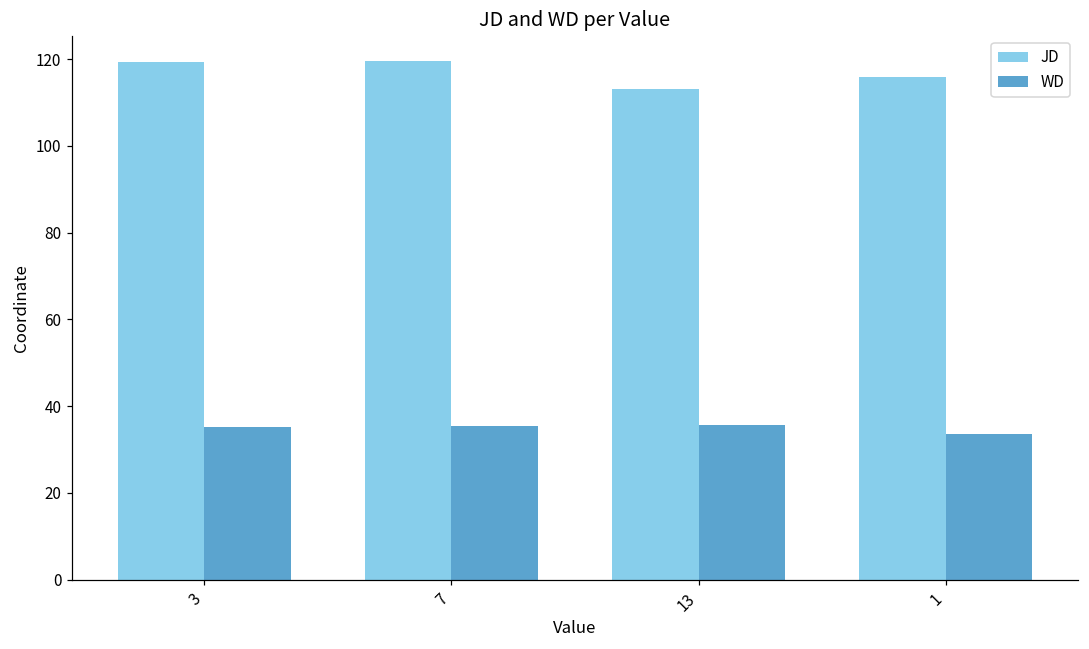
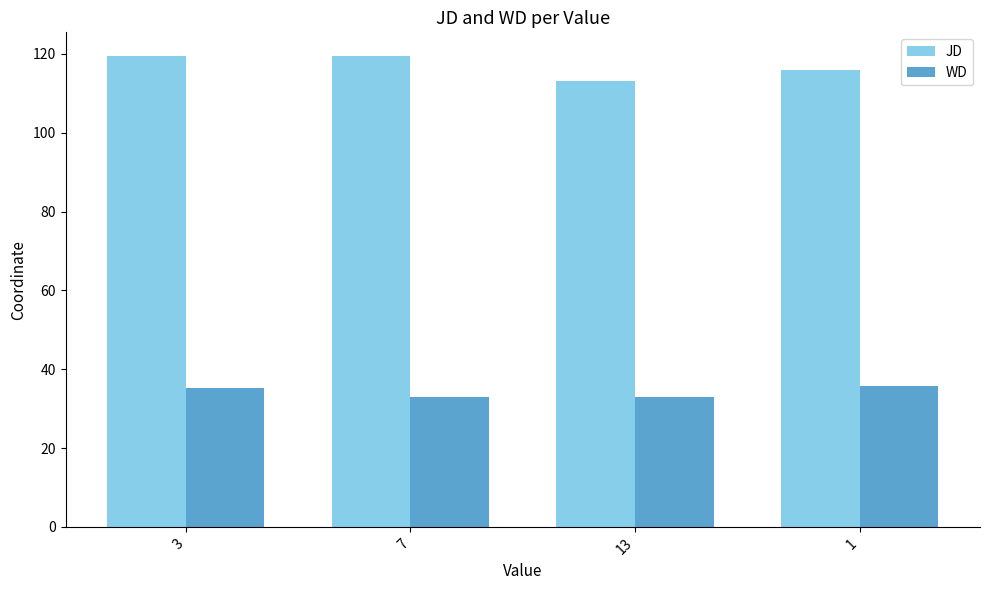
  {
    "JD": {
      "3": 119,
      "7": 119,
      "13": 113,
      "1": 116
    },
    "WD": {
      "3": 35,
-     "7": 35,
-     "13": 36,
-     "1": 34
+     "7": 33,
+     "13": 33,
+     "1": 36
    }
  }
